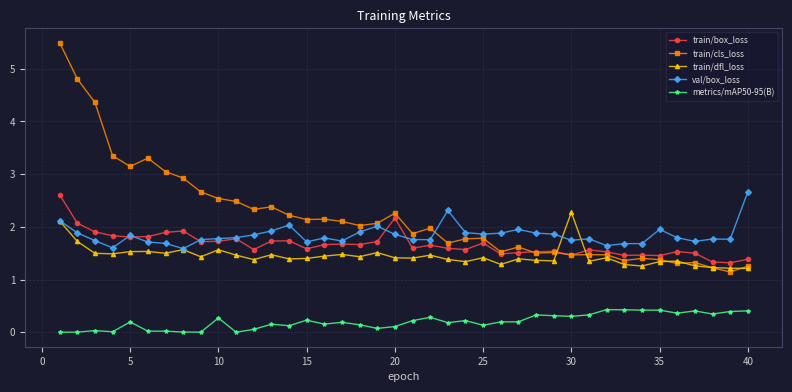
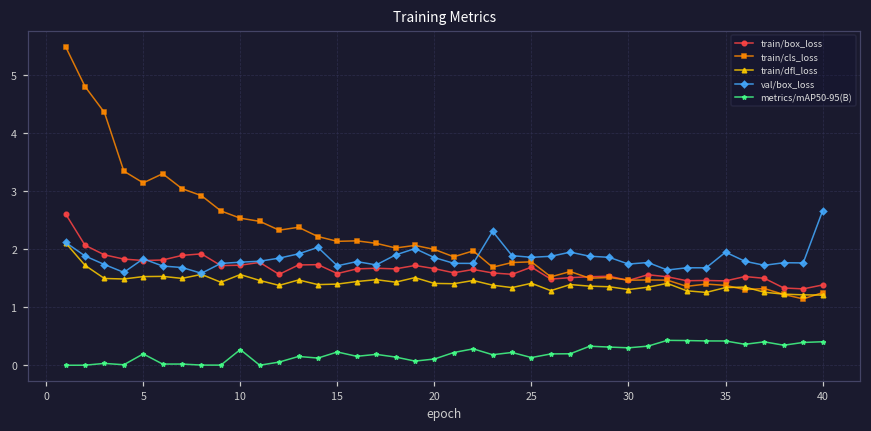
  {
    "train/box_loss": {
      "10": 1.7,
      "15": 1.6,
-     "20": 2.2,
+     "20": 1.7,
      "25": 1.7,
      "35": 1.5,
      "40": 1.4
    },
    "train/cls_loss": {
      "5": 3.1,
      "10": 2.5,
      "15": 2.1,
-     "20": 2.3,
+     "20": 2.0,
      "25": 1.8
    },
    "train/dfl_loss": {
      "5": 1.5,
      "10": 1.6,
      "15": 1.4,
      "20": 1.4,
      "25": 1.4,
-     "30": 2.3
+     "30": 1.3
    },
    "val/box_loss": {
      "10": 1.8,
      "15": 1.7,
      "20": 1.9,
      "25": 1.9,
      "30": 1.7,
      "35": 2.0,
      "40": 2.7
    },
    "metrics/mAP50-95(B)": {
      "5": 0.2,
      "10": 0.3,
      "15": 0.2,
      "20": 0.1,
      "25": 0.1,
      "30": 0.3,
      "35": 0.4,
      "40": 0.4
    }
  }
